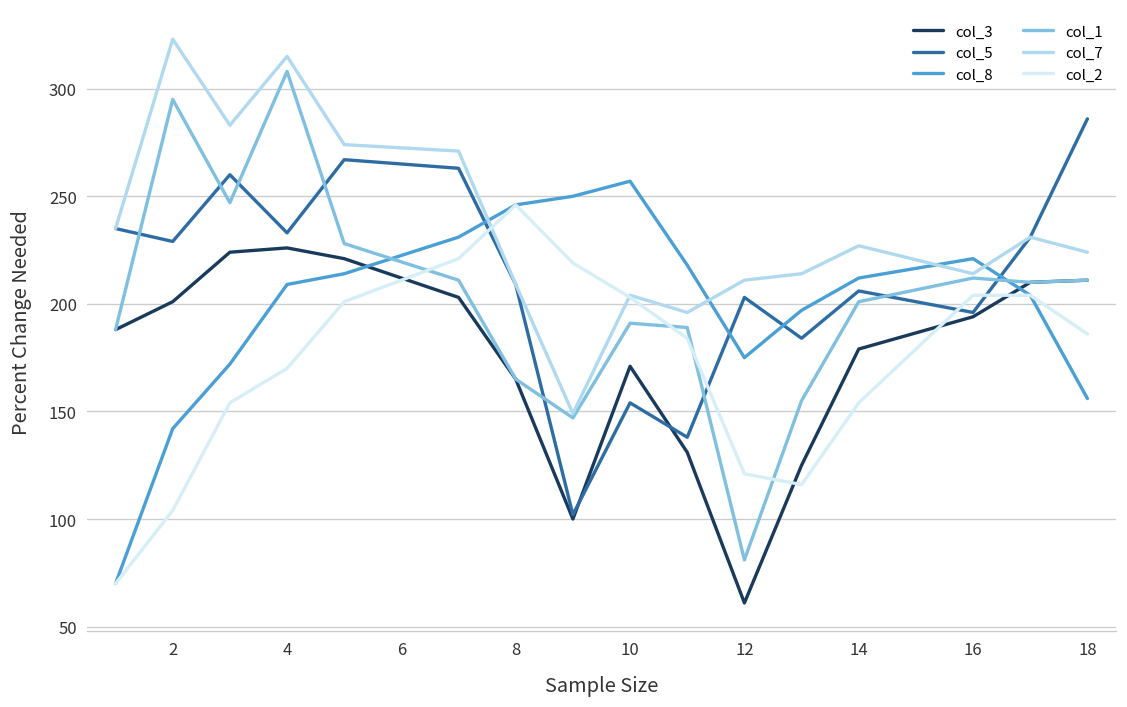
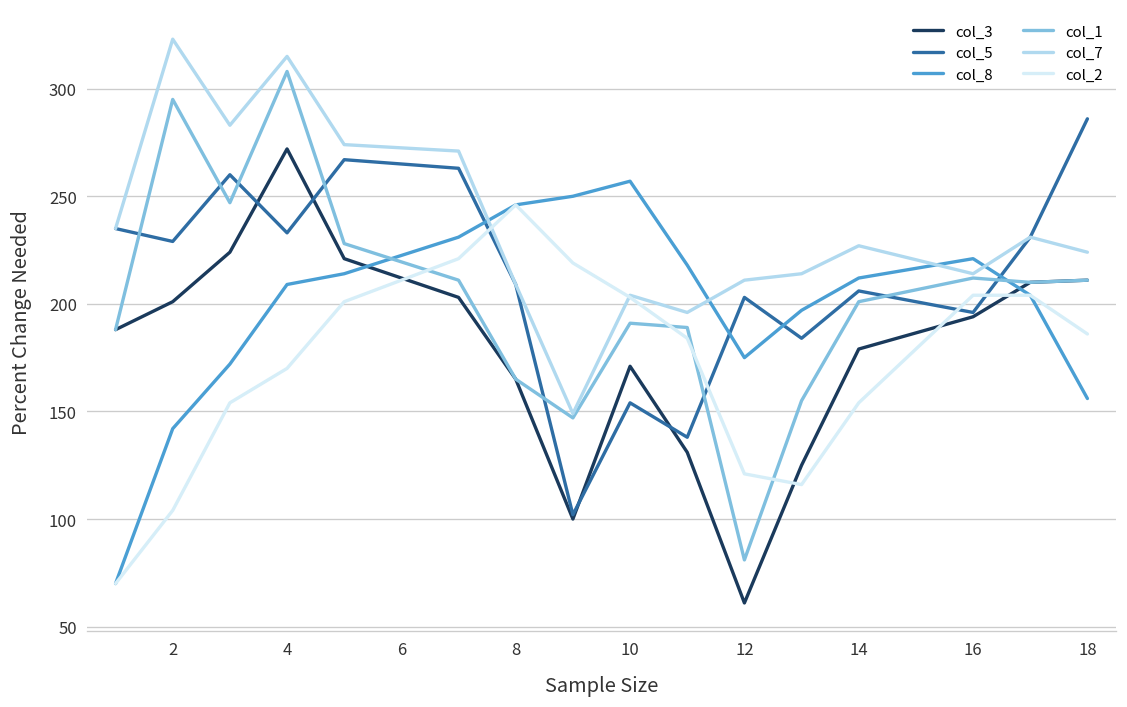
  {
    "col_3": {
      "2": 201,
-     "4": 226,
+     "4": 272,
      "10": 171,
      "12": 61,
      "14": 179,
      "16": 194
    },
    "col_5": {
      "2": 229,
      "4": 233,
      "10": 154,
      "12": 203,
      "14": 206,
      "16": 196,
      "18": 286
    },
    "col_8": {
      "2": 142,
      "4": 209,
      "10": 257,
      "12": 175,
      "14": 212,
      "16": 221,
      "18": 156
    }
  }
